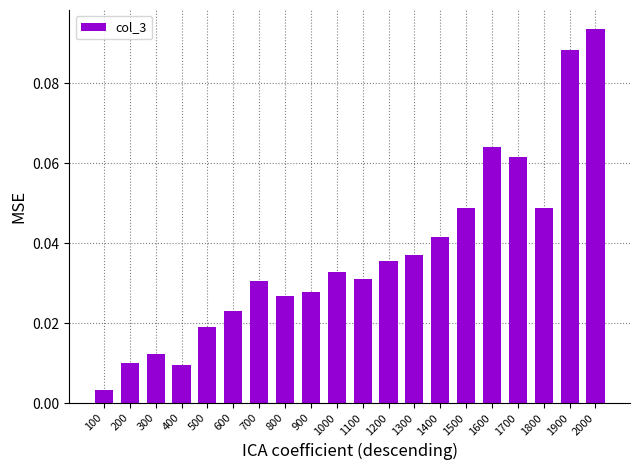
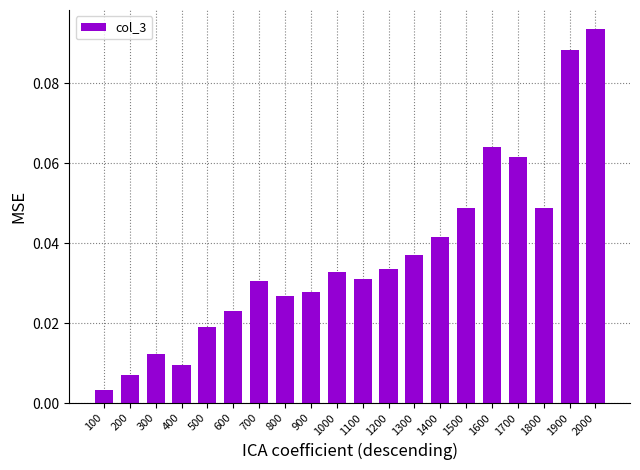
  {
    "100": 0.003,
-   "200": 0.010,
+   "200": 0.007,
    "300": 0.012,
    "400": 0.010,
    "500": 0.019,
    "600": 0.023,
    "700": 0.031,
    "800": 0.027,
    "900": 0.028,
    "1000": 0.033,
    "1100": 0.031,
-   "1200": 0.035,
+   "1200": 0.033,
    "1300": 0.037,
    "1400": 0.042,
    "1500": 0.049,
    "1600": 0.064,
    "1700": 0.062,
    "1800": 0.049,
    "1900": 0.088,
    "2000": 0.094
  }
